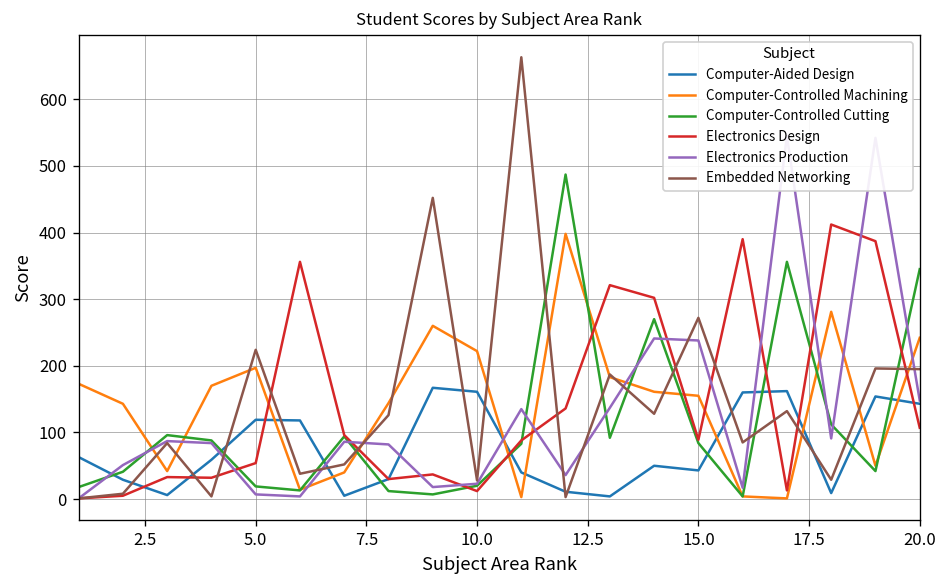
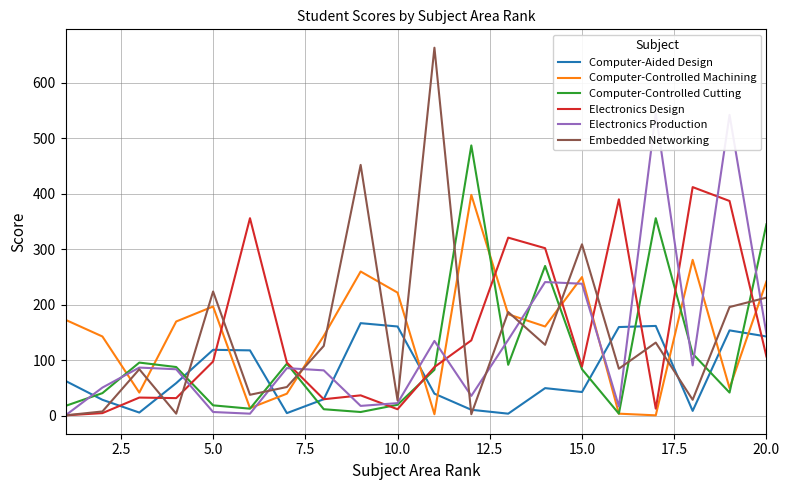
  {
    "Computer-Aided Design": {
      "5.0": 120,
      "10.0": 160,
      "15.0": 40,
      "20.0": 140
    },
    "Computer-Controlled Machining": {
      "5.0": 200,
      "10.0": 220,
-     "15.0": 160,
+     "15.0": 250,
      "20.0": 240
    },
    "Computer-Controlled Cutting": {
      "5.0": 20,
      "15.0": 80,
      "20.0": 350
    },
    "Electronics Design": {
-     "5.0": 50,
+     "5.0": 100,
      "10.0": 10,
      "15.0": 90,
      "20.0": 110
    },
    "Electronics Production": {
      "5.0": 10,
      "15.0": 240,
      "20.0": 150
    },
    "Embedded Networking": {
      "5.0": 220,
      "10.0": 30,
-     "15.0": 270,
-     "20.0": 200
+     "15.0": 310,
+     "20.0": 210
    }
  }
